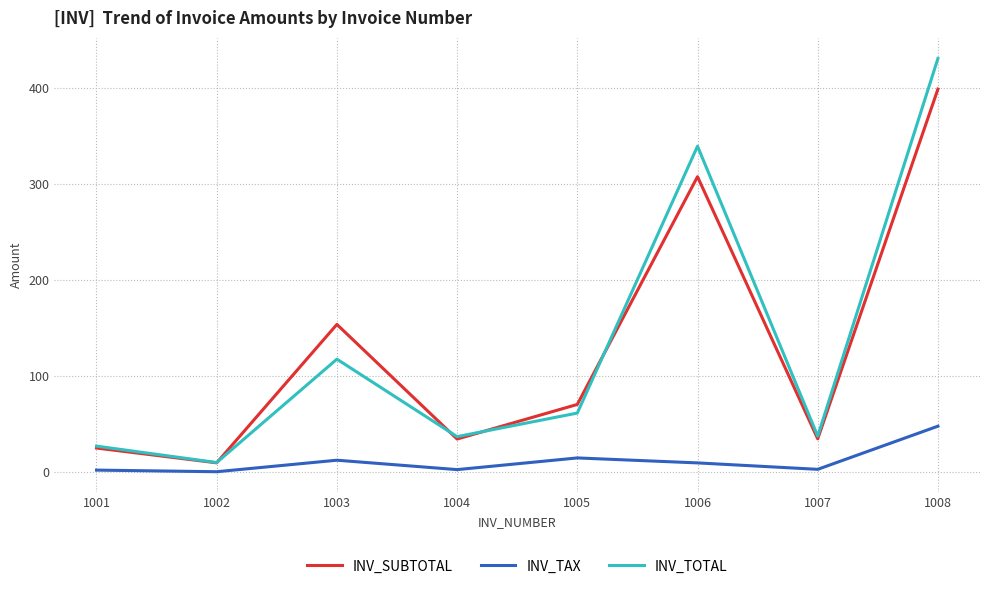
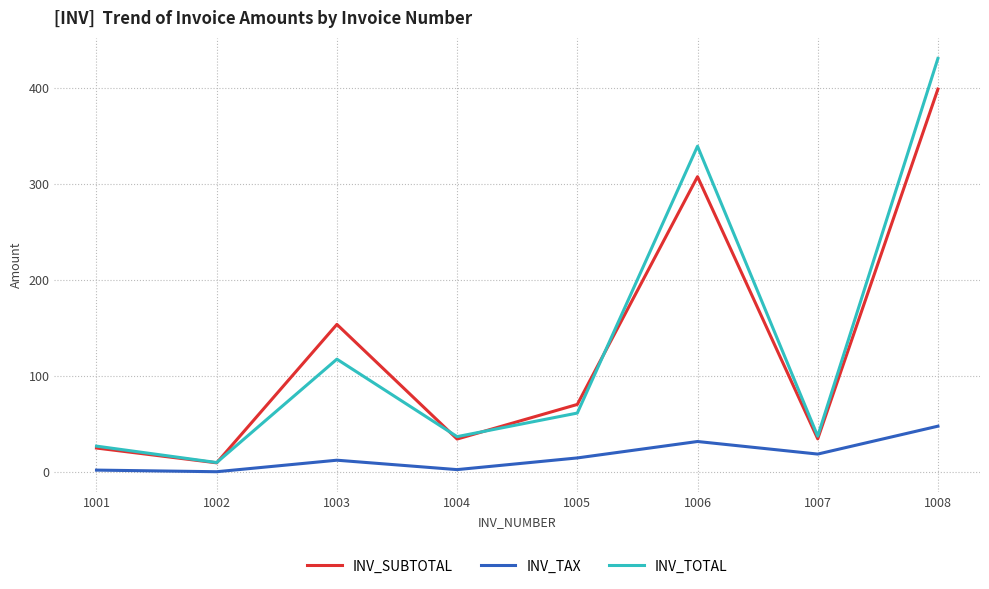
  {
    "INV_SUBTOTAL": {
      "1003": 150,
      "1005": 70,
      "1006": 310,
      "1007": 30,
      "1008": 400
    },
    "INV_TAX": {
      "1001": 0,
      "1002": 0,
      "1003": 10,
      "1004": 0,
      "1005": 10,
-     "1006": 10,
-     "1007": 0,
+     "1006": 30,
+     "1007": 20,
      "1008": 50
    },
    "INV_TOTAL": {
      "1003": 120,
      "1005": 60,
      "1006": 340,
      "1007": 40,
      "1008": 430
    }
  }
